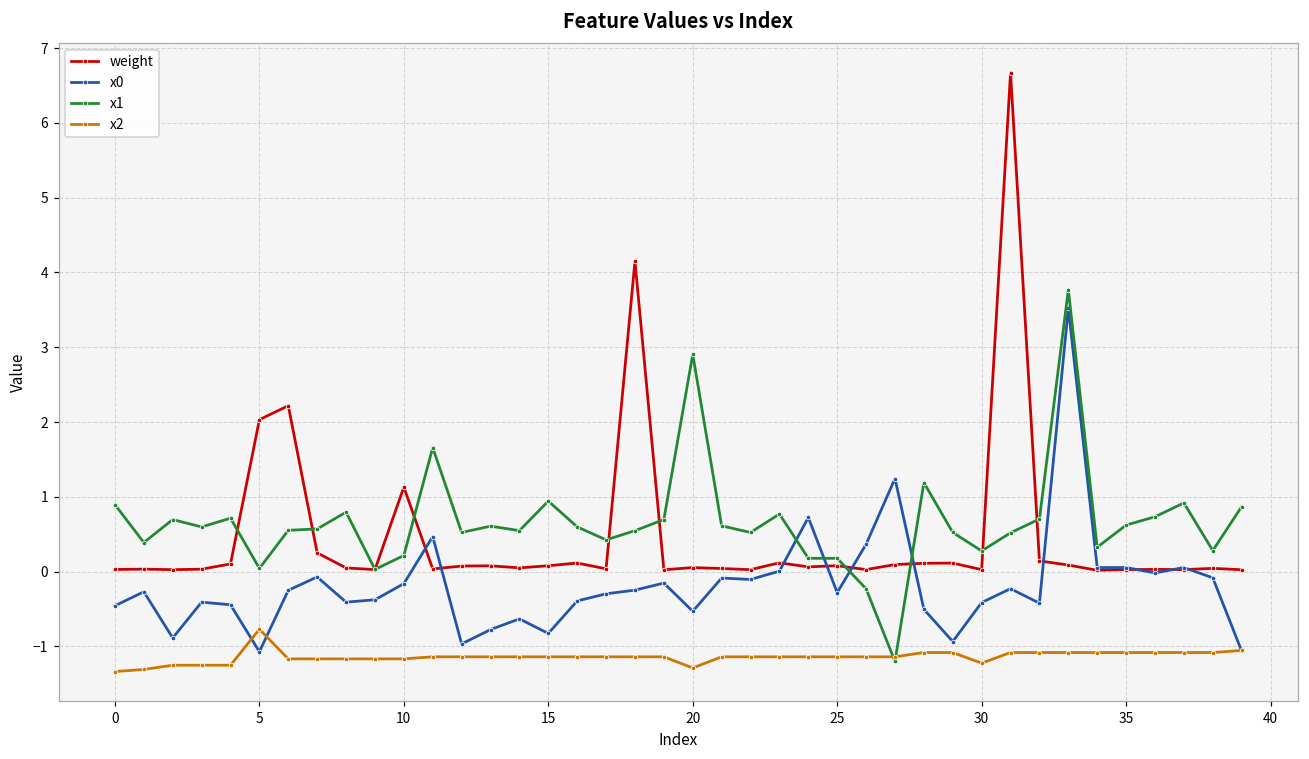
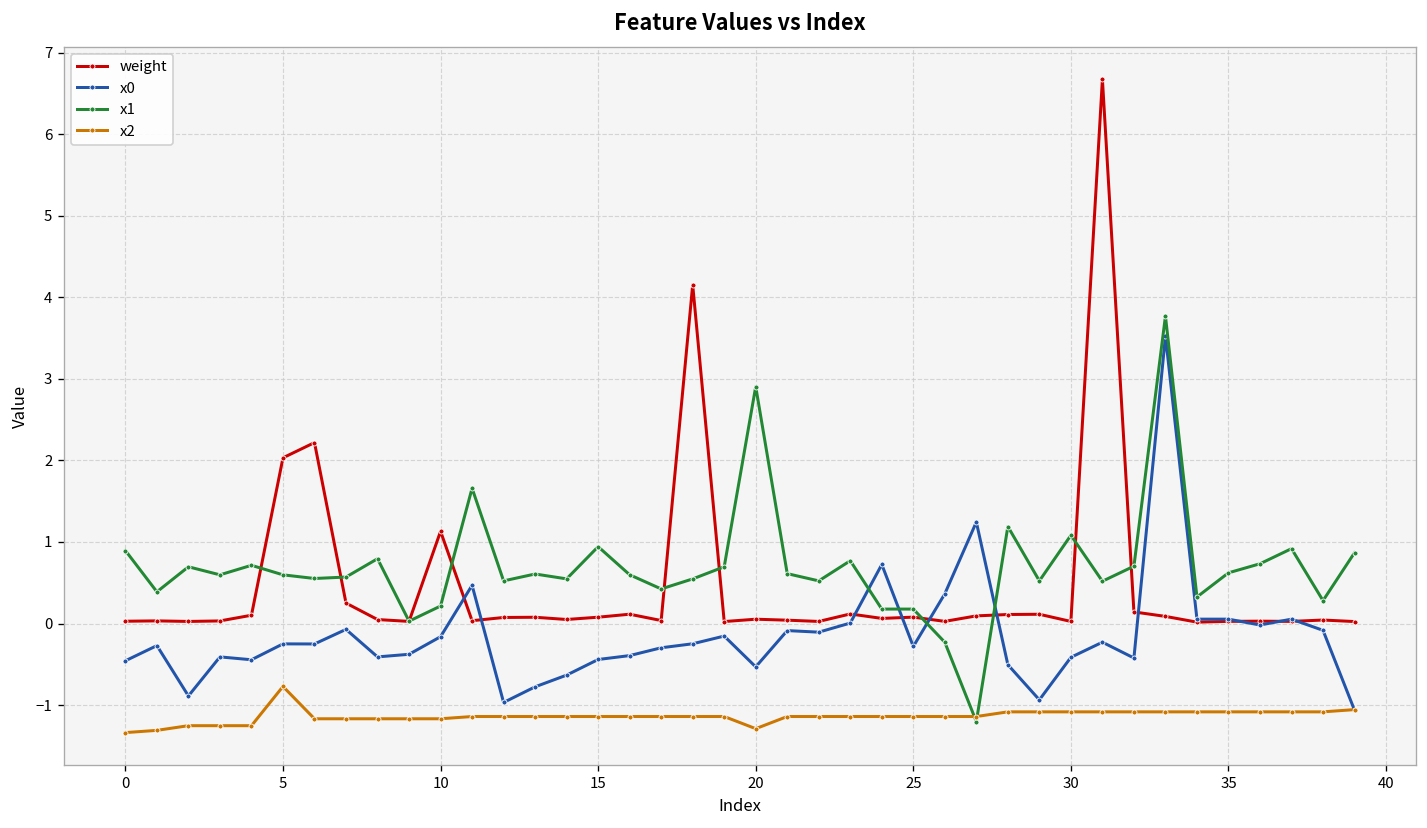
  {
    "weight": {
      "0": 0.0,
      "5": 2.0,
      "10": 1.1,
      "15": 0.1,
      "20": 0.1,
      "25": 0.1,
      "30": 0.0
    },
    "x0": {
      "0": -0.5,
-     "5": -1.1,
+     "5": -0.2,
      "10": -0.2,
-     "15": -0.8,
+     "15": -0.4,
      "20": -0.5,
      "25": -0.3,
      "30": -0.4
    },
    "x1": {
      "0": 0.9,
-     "5": 0.0,
+     "5": 0.6,
      "10": 0.2,
      "15": 0.9,
      "20": 2.9,
      "25": 0.2,
-     "30": 0.3,
+     "30": 1.1,
      "35": 0.6
    },
    "x2": {
      "0": -1.3,
      "5": -0.8,
      "10": -1.2,
      "15": -1.1,
      "20": -1.3,
      "25": -1.1,
-     "30": -1.2,
+     "30": -1.1,
      "35": -1.1
    }
  }
